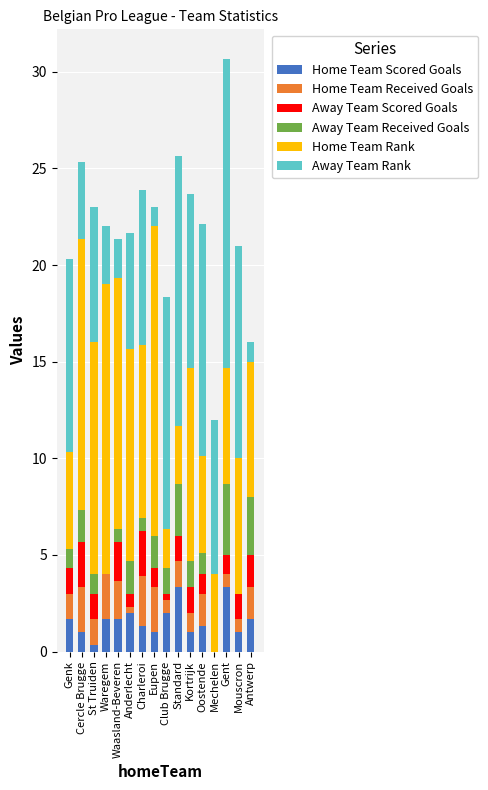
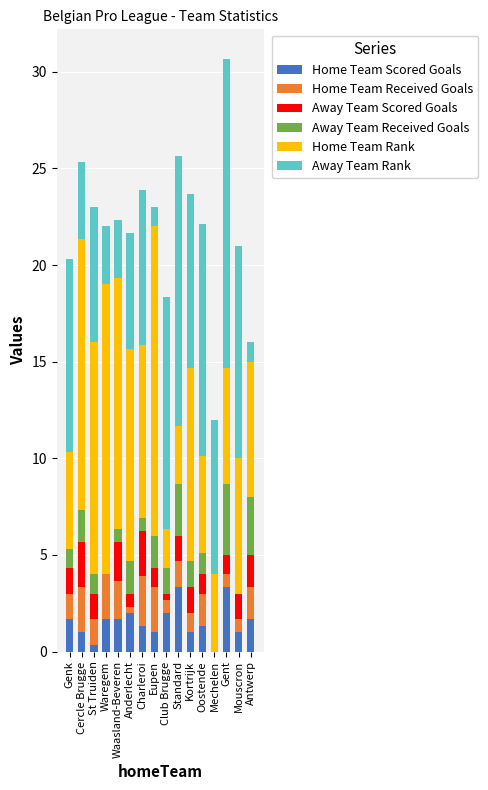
  {
    "Home Team Scored Goals": {
      "Genk": 1.7,
      "Cercle Brugge": 1,
      "St Truiden": 0.3,
      "Waregem": 1.7,
      "Waasland-Beveren": 1.7,
      "Anderlecht": 2,
      "Charleroi": 1.3,
      "Eupen": 1,
      "Club Brugge": 2,
      "Standard": 3.3,
      "Kortrijk": 1,
      "Oostende": 1.3,
      "Mechelen": 0,
      "Gent": 3.3,
      "Mouscron": 1,
      "Antwerp": 1.7
    },
    "Home Team Received Goals": {
      "Genk": 1.3,
      "Cercle Brugge": 2.3,
      "St Truiden": 1.3,
      "Waregem": 2.3,
      "Waasland-Beveren": 2,
      "Anderlecht": 0.3,
      "Charleroi": 2.6,
      "Eupen": 2.3,
      "Club Brugge": 0.7,
      "Standard": 1.3,
      "Kortrijk": 1,
      "Oostende": 1.7,
      "Mechelen": 0,
      "Gent": 0.7,
      "Mouscron": 0.7,
      "Antwerp": 1.7
    },
    "Away Team Scored Goals": {
      "Genk": 1.3,
      "Cercle Brugge": 2.3,
      "St Truiden": 1.3,
      "Waregem": 0,
      "Waasland-Beveren": 2,
      "Anderlecht": 0.7,
      "Charleroi": 2.3,
      "Eupen": 1,
      "Club Brugge": 0.3,
      "Standard": 1.3,
      "Kortrijk": 1.3,
      "Oostende": 1,
      "Mechelen": 0,
      "Gent": 1,
      "Mouscron": 1.3,
      "Antwerp": 1.7
    },
    "Away Team Received Goals": {
      "Genk": 1,
      "Cercle Brugge": 1.7,
      "St Truiden": 1,
      "Waregem": 0,
      "Waasland-Beveren": 0.7,
      "Anderlecht": 1.7,
      "Charleroi": 0.7,
      "Eupen": 1.7,
      "Club Brugge": 1.3,
      "Standard": 2.7,
      "Kortrijk": 1.3,
      "Oostende": 1,
      "Mechelen": 0,
      "Gent": 3.7,
      "Mouscron": 0,
      "Antwerp": 3
    },
    "Home Team Rank": {
      "Genk": 5,
      "Cercle Brugge": 14,
      "St Truiden": 12,
      "Waregem": 15,
      "Waasland-Beveren": 13,
      "Anderlecht": 11,
      "Charleroi": 9,
      "Eupen": 16,
      "Club Brugge": 2,
      "Standard": 3,
      "Kortrijk": 10,
      "Oostende": 5,
      "Mechelen": 4,
      "Gent": 6,
      "Mouscron": 7,
      "Antwerp": 7
    },
    "Away Team Rank": {
      "Genk": 10,
      "Cercle Brugge": 4,
      "St Truiden": 7,
      "Waregem": 3,
-     "Waasland-Beveren": 2,
+     "Waasland-Beveren": 3,
      "Anderlecht": 6,
      "Charleroi": 8,
      "Eupen": 1,
      "Club Brugge": 12,
      "Standard": 14,
      "Kortrijk": 9,
      "Oostende": 12,
      "Mechelen": 8,
      "Gent": 16,
      "Mouscron": 11,
      "Antwerp": 1
    }
  }
